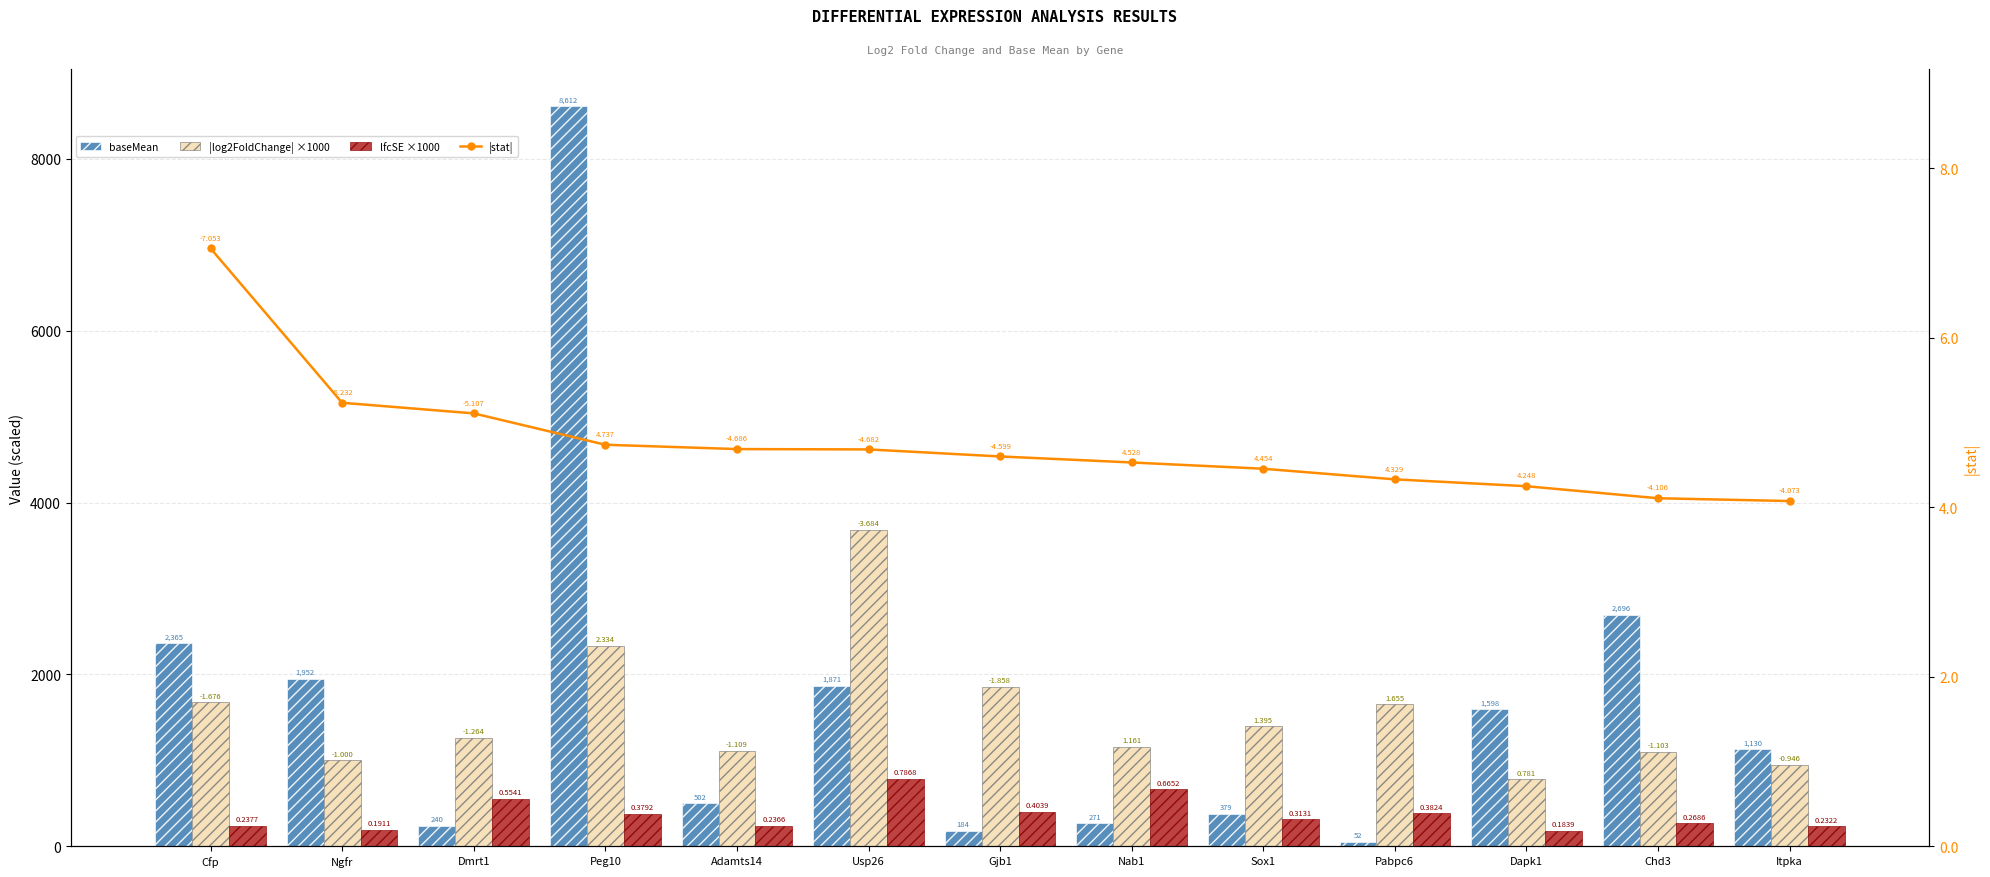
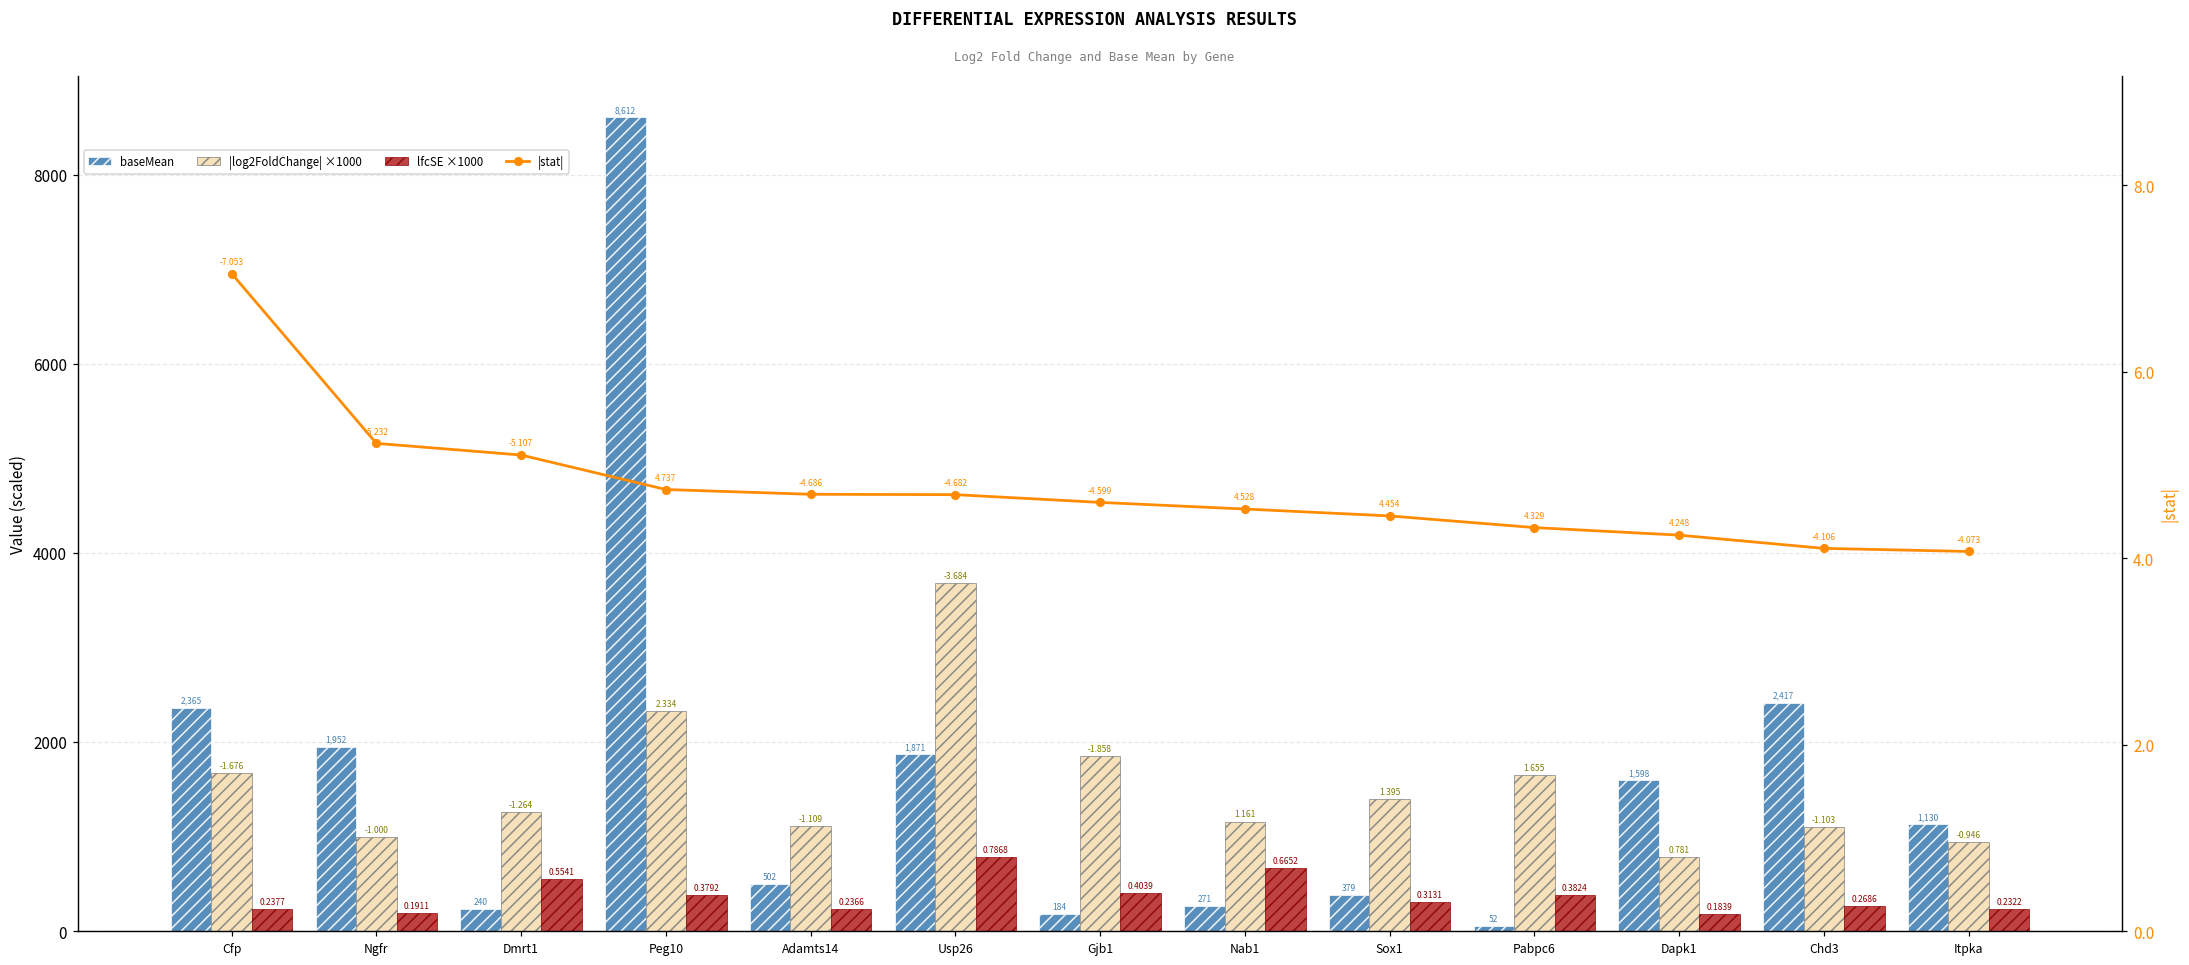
  {
    "baseMean": {
      "Cfp": "2,365",
      "Ngfr": "1,952",
      "Dmrt1": "240",
      "Peg10": "8,612",
      "Adamts14": "502",
      "Usp26": "1,871",
      "Gjb1": "184",
      "Nab1": "271",
      "Sox1": "379",
      "Pabpc6": "52",
      "Dapk1": "1,598",
-     "Chd3": "2,696",
+     "Chd3": "2,417",
      "Itpka": "1,130"
    },
    "|stat|": {
      "Peg10": "4.737",
      "Nab1": "4.528",
      "Sox1": "4.454",
      "Pabpc6": "4.329",
      "Dapk1": "4.248"
    }
  }
